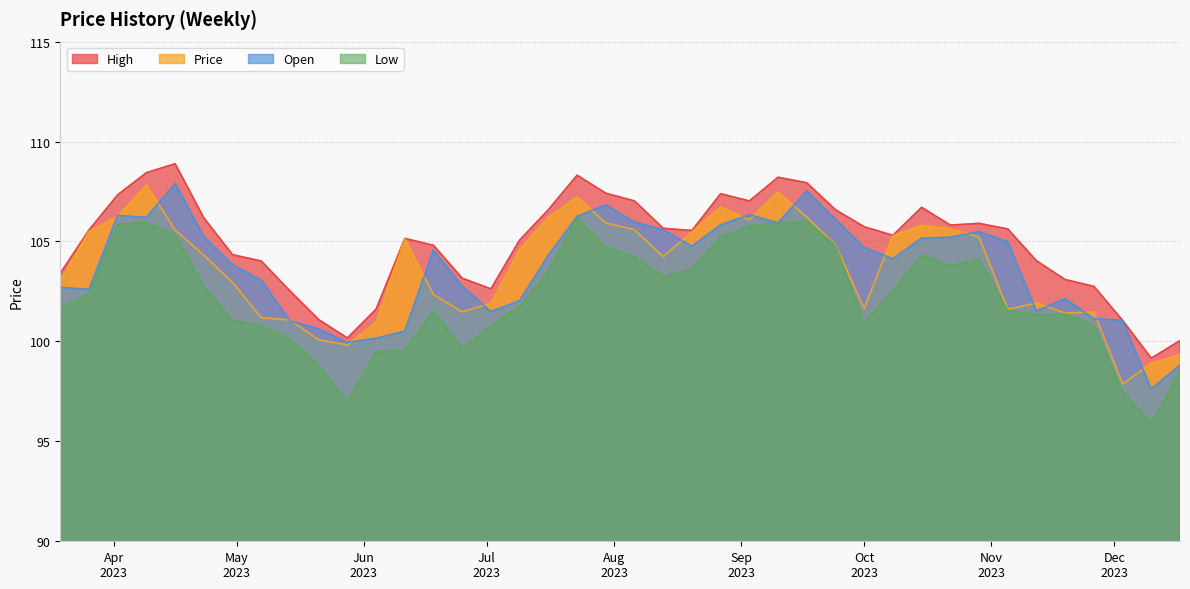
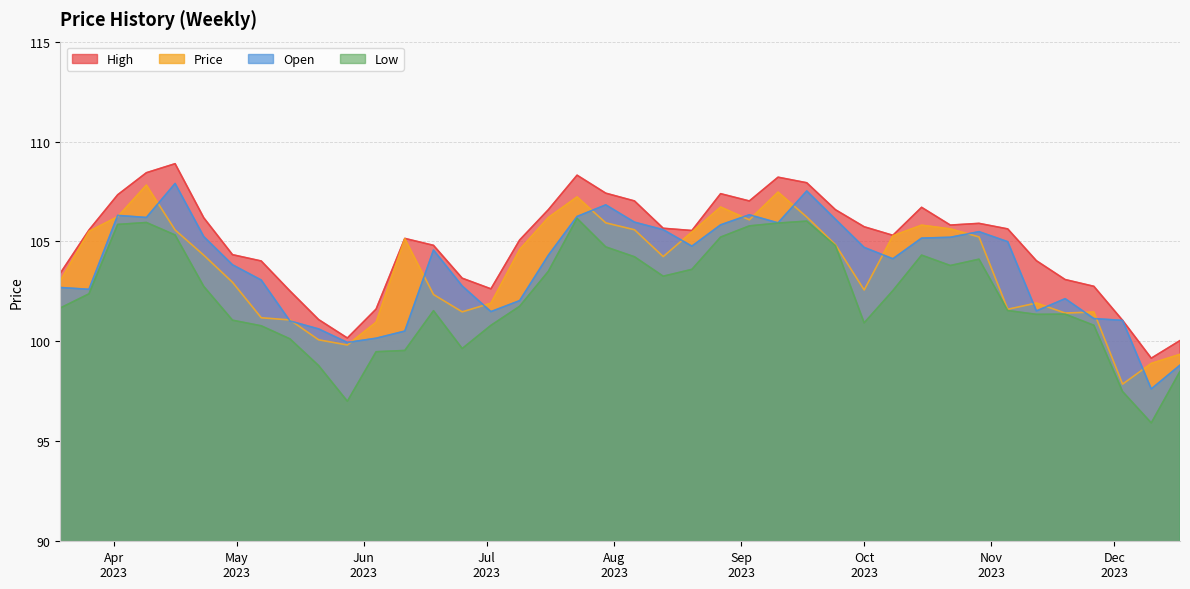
  {
    "High": {
      "Oct 2023": 105.7
    },
    "Price": {
-     "Oct 2023": 101.6
+     "Oct 2023": 102.6
    },
    "Open": {
      "Oct 2023": 104.7
    },
    "Low": {
      "Oct 2023": 100.9
    }
  }
